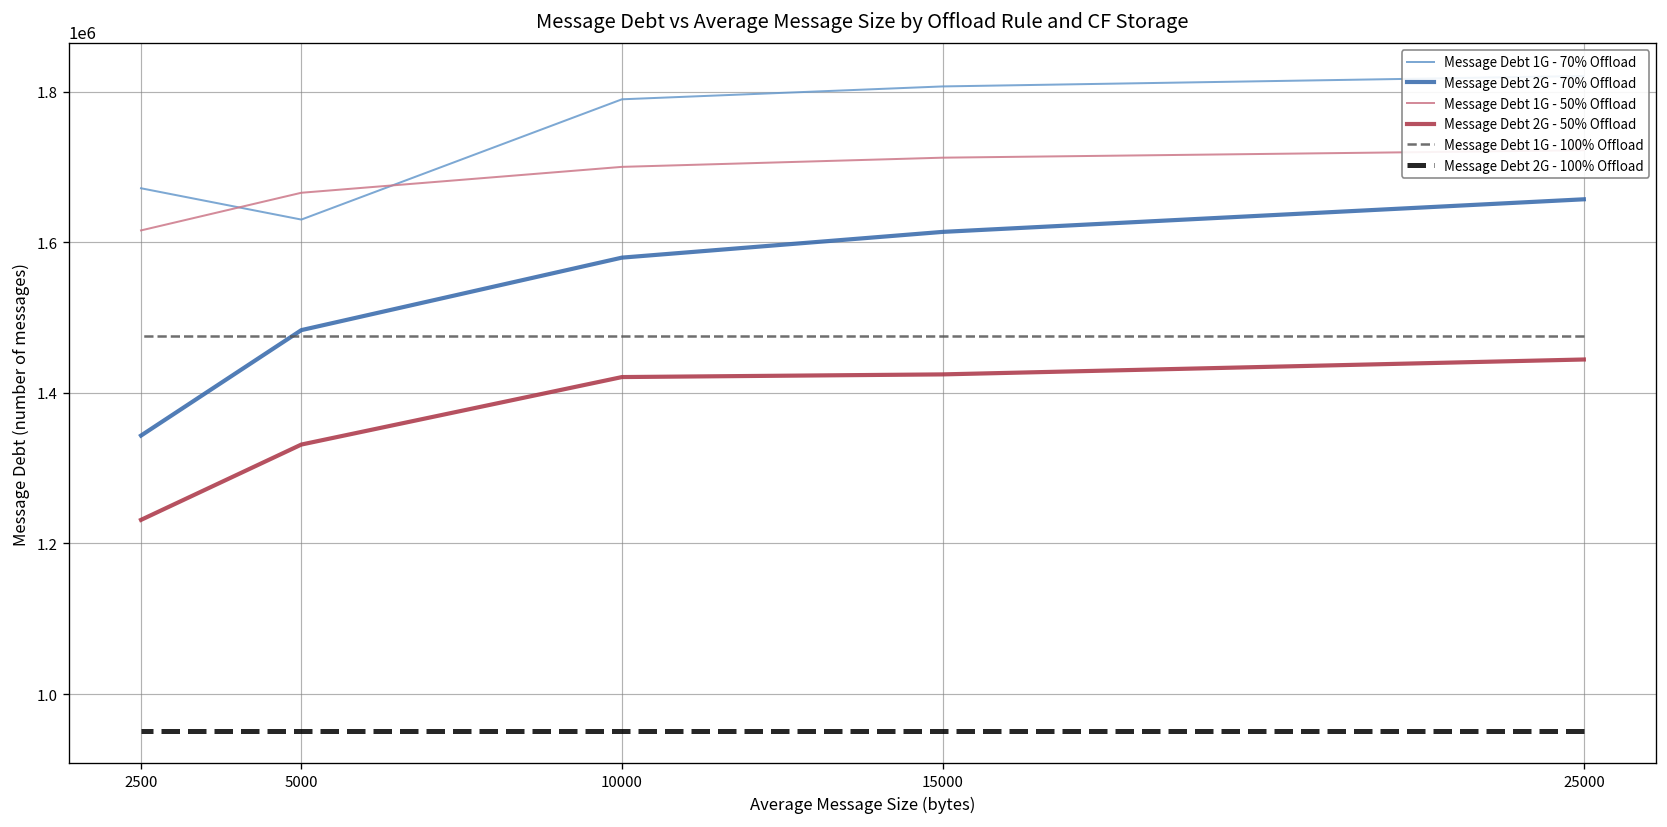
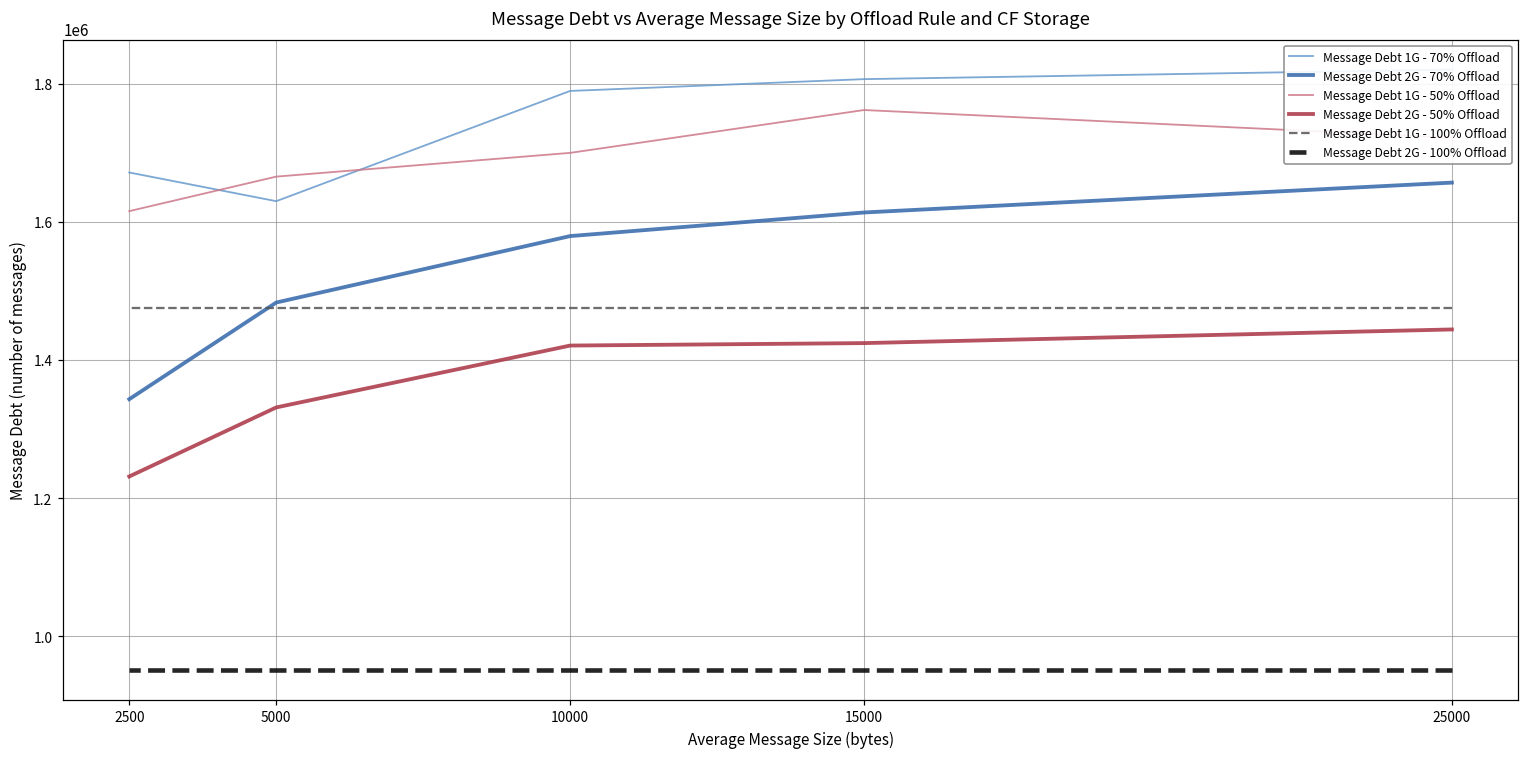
  {
    "Message Debt 1G - 70% Offload": {
      "2500": 1670000,
      "5000": 1630000,
      "10000": 1790000,
      "15000": 1810000
    },
    "Message Debt 2G - 70% Offload": {
      "2500": 1340000,
      "5000": 1480000,
      "10000": 1580000,
      "15000": 1610000,
      "25000": 1660000
    },
    "Message Debt 1G - 50% Offload": {
      "2500": 1620000,
      "5000": 1670000,
      "10000": 1700000,
-     "15000": 1710000
+     "15000": 1760000
    },
    "Message Debt 2G - 50% Offload": {
      "2500": 1230000,
      "5000": 1330000,
      "10000": 1420000,
      "15000": 1420000,
      "25000": 1440000
    },
    "Message Debt 1G - 100% Offload": {
      "2500": 1480000,
      "5000": 1480000,
      "10000": 1480000,
      "15000": 1480000,
      "25000": 1480000
    },
    "Message Debt 2G - 100% Offload": {
      "2500": 950000,
      "5000": 950000,
      "10000": 950000,
      "15000": 950000,
      "25000": 950000
    }
  }
